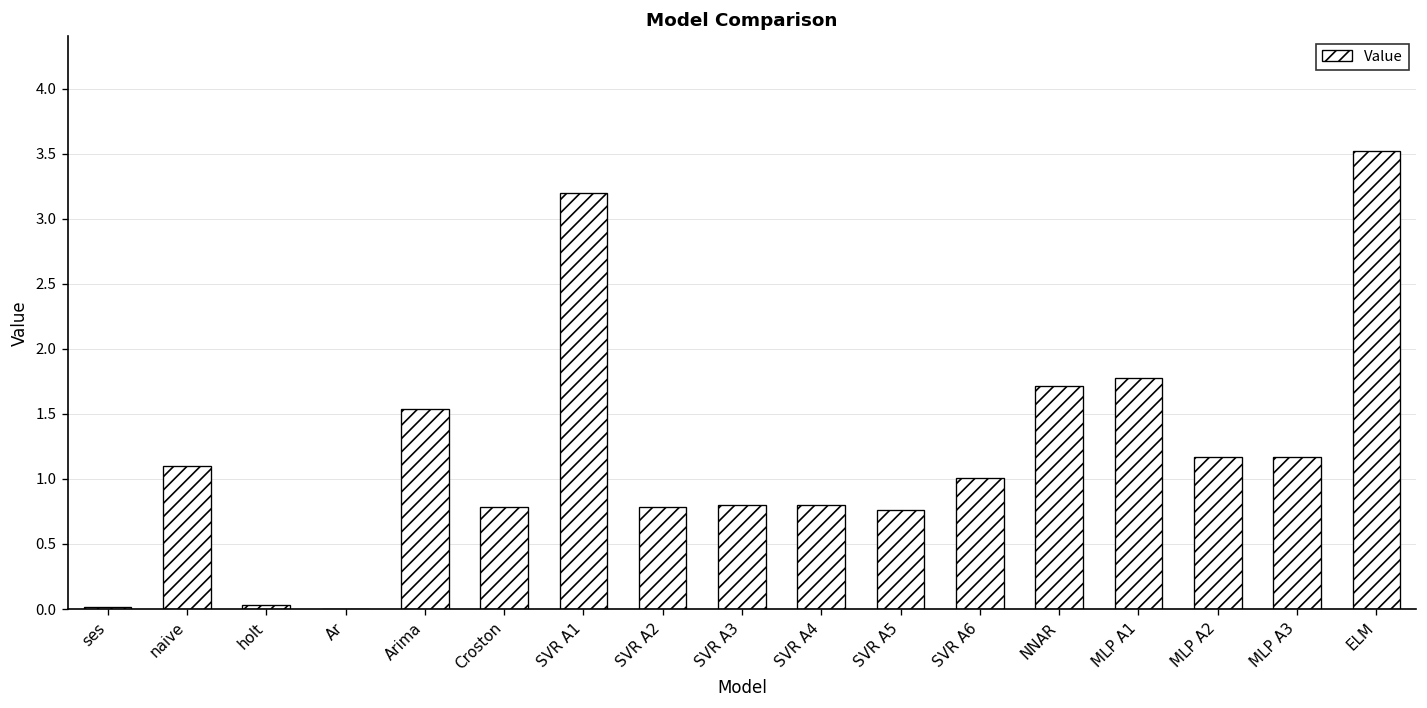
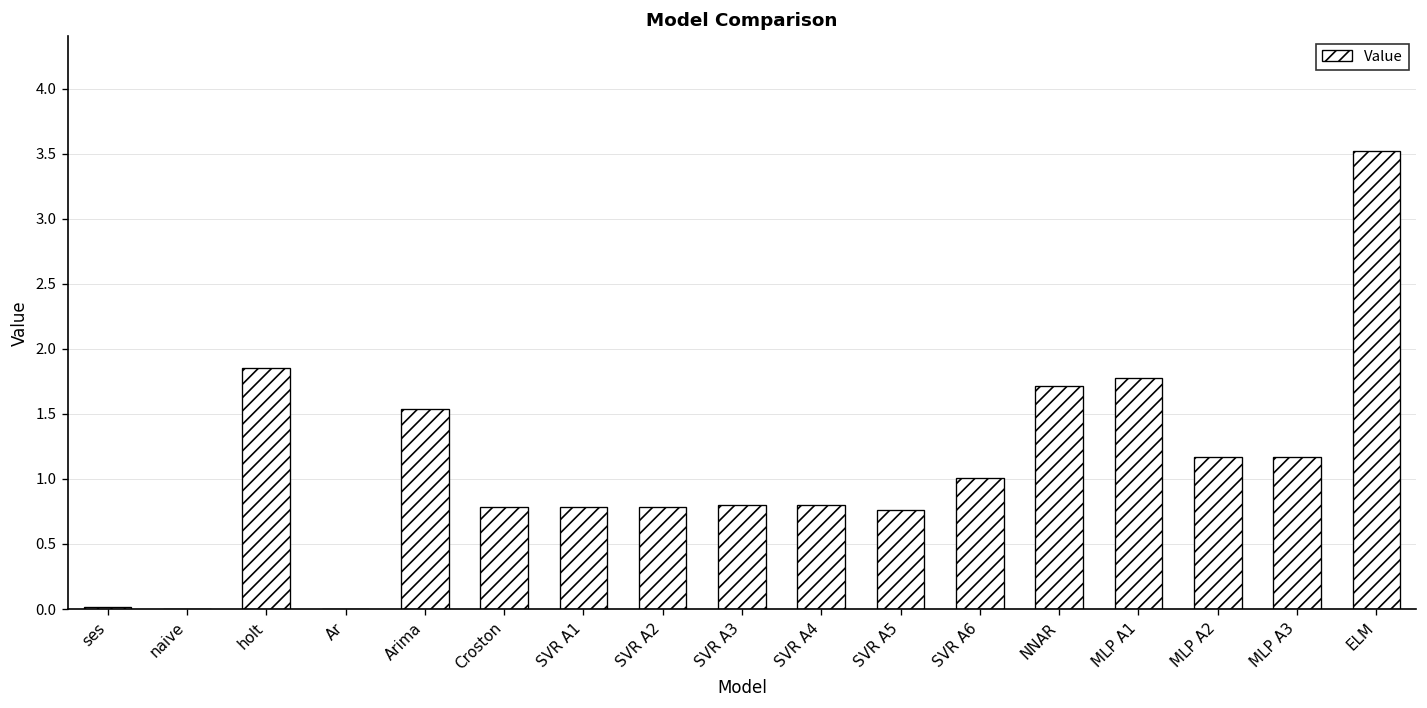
  {
-   "naive": 1.1,
-   "holt": 0.03,
+   "naive": 0.0,
+   "holt": 1.85,
    "Ar": 0.00,
    "Arima": 1.54,
    "Croston": 0.78,
-   "SVR A1": 3.20,
+   "SVR A1": 0.79,
    "SVR A2": 0.79,
    "SVR A3": 0.80,
    "SVR A4": 0.80,
    "SVR A5": 0.76,
    "SVR A6": 1.00,
    "NNAR": 1.72,
    "MLP A1": 1.77,
    "MLP A2": 1.17,
    "MLP A3": 1.17,
    "ELM": 3.52
  }
